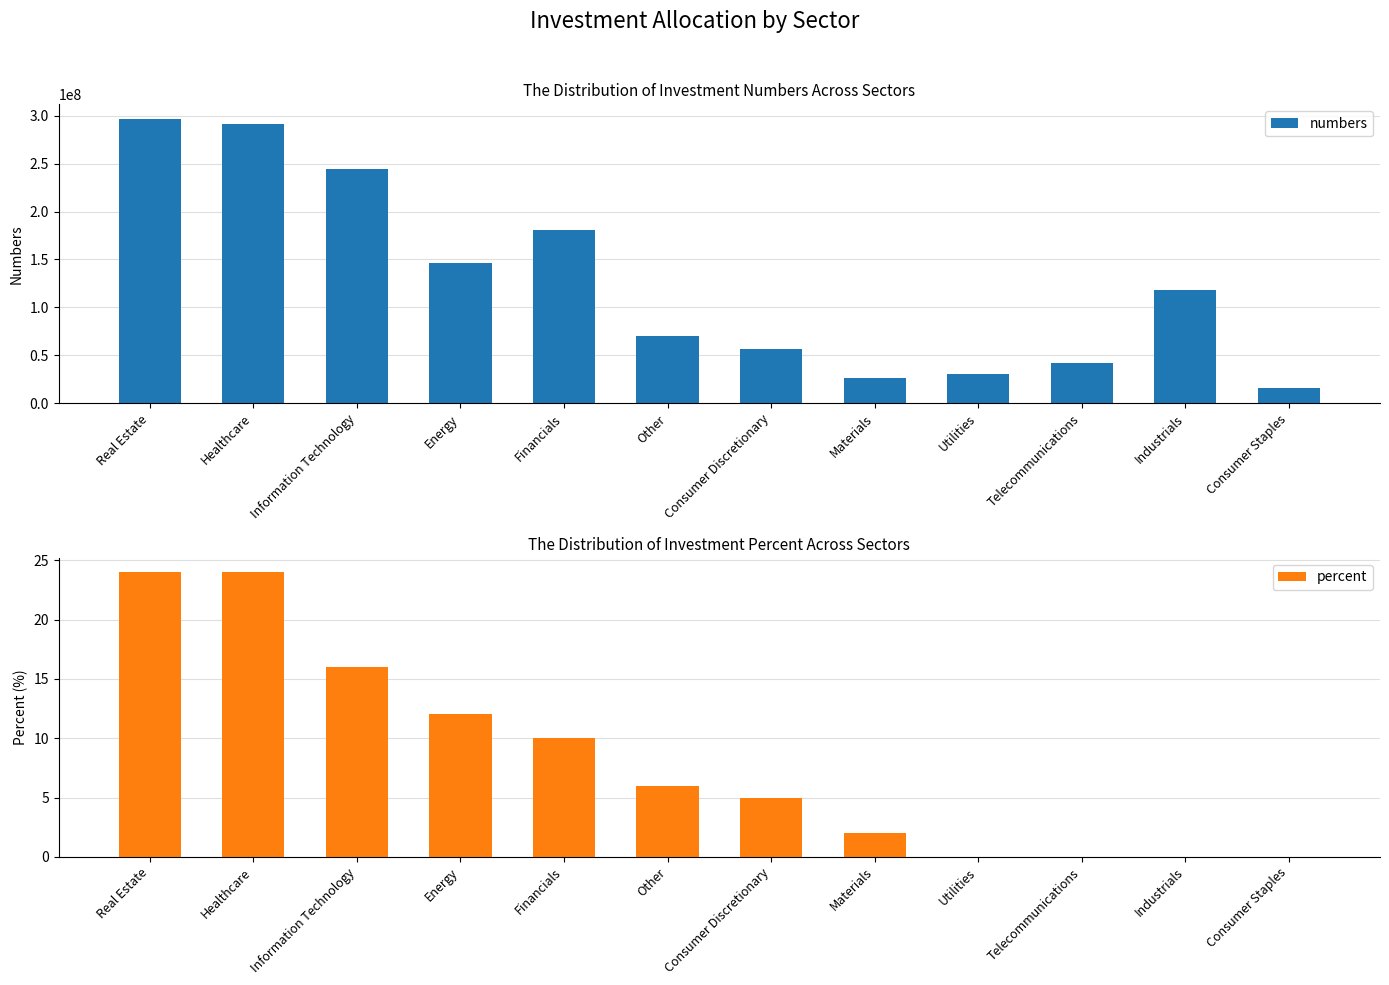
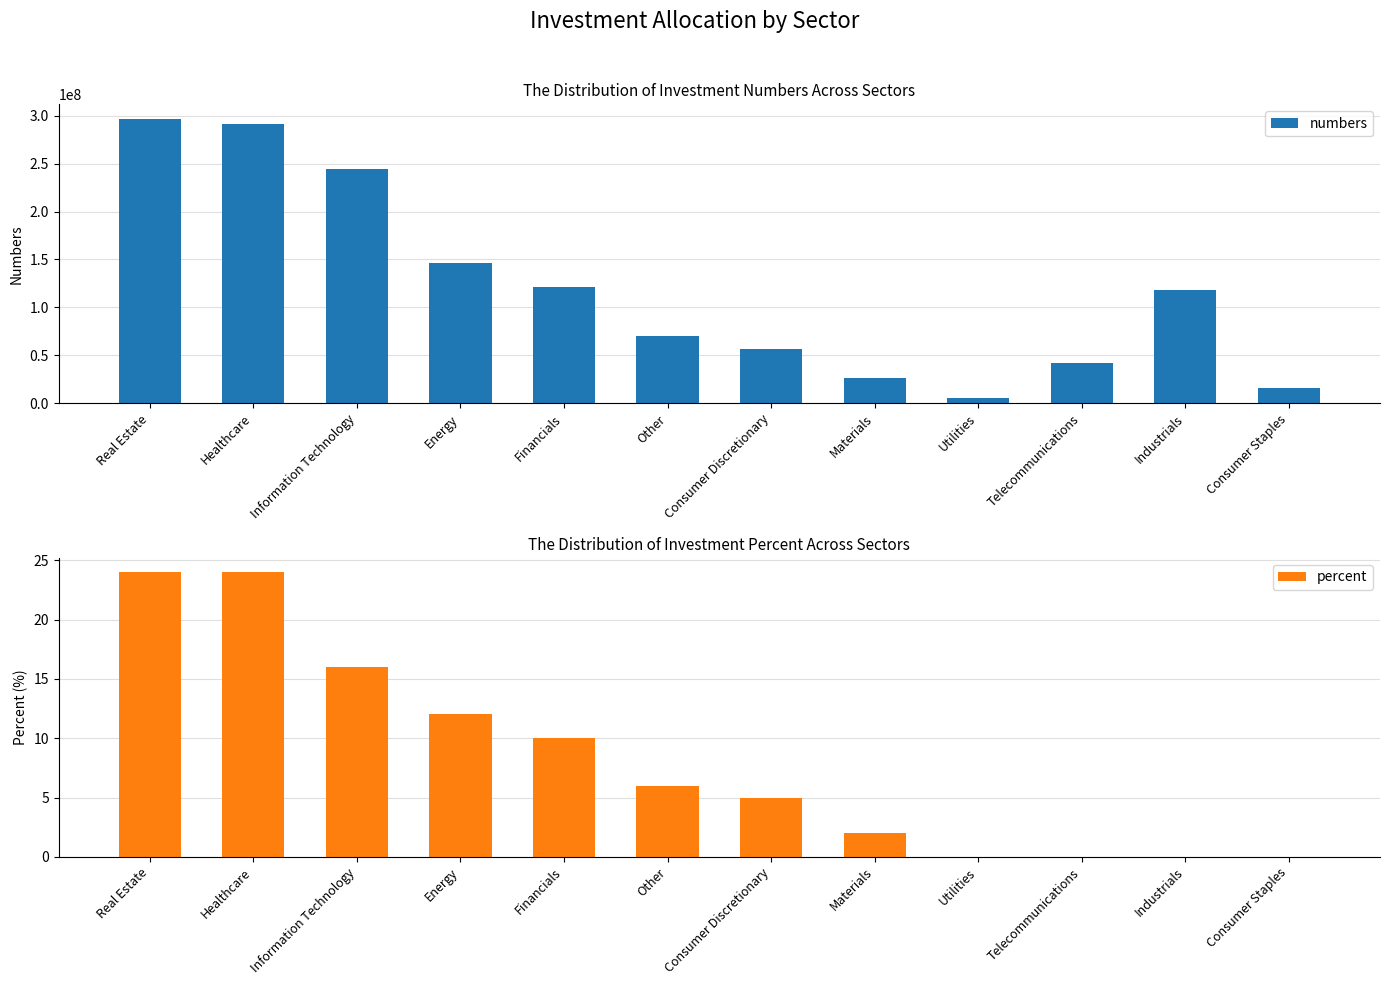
  {
    "The Distribution of Investment Numbers Across Sectors": {
      "Real Estate": 300000000,
      "Healthcare": 290000000,
      "Information Technology": 240000000,
      "Energy": 150000000,
-     "Financials": 180000000,
+     "Financials": 120000000,
      "Other": 70000000,
      "Consumer Discretionary": 60000000,
      "Materials": 30000000,
-     "Utilities": 30000000,
+     "Utilities": 10000000,
      "Telecommunications": 40000000,
      "Industrials": 120000000,
      "Consumer Staples": 20000000
    },
    "The Distribution of Investment Percent Across Sectors": {
      "Real Estate": 24.0,
      "Healthcare": 24.0,
      "Information Technology": 16.0,
      "Energy": 12.0,
      "Financials": 10.0,
      "Other": 6.0,
      "Consumer Discretionary": 5.0,
      "Materials": 2.0,
      "Utilities": 0.0,
      "Telecommunications": 0.0,
      "Industrials": 0.0,
      "Consumer Staples": 0.0
    }
  }
